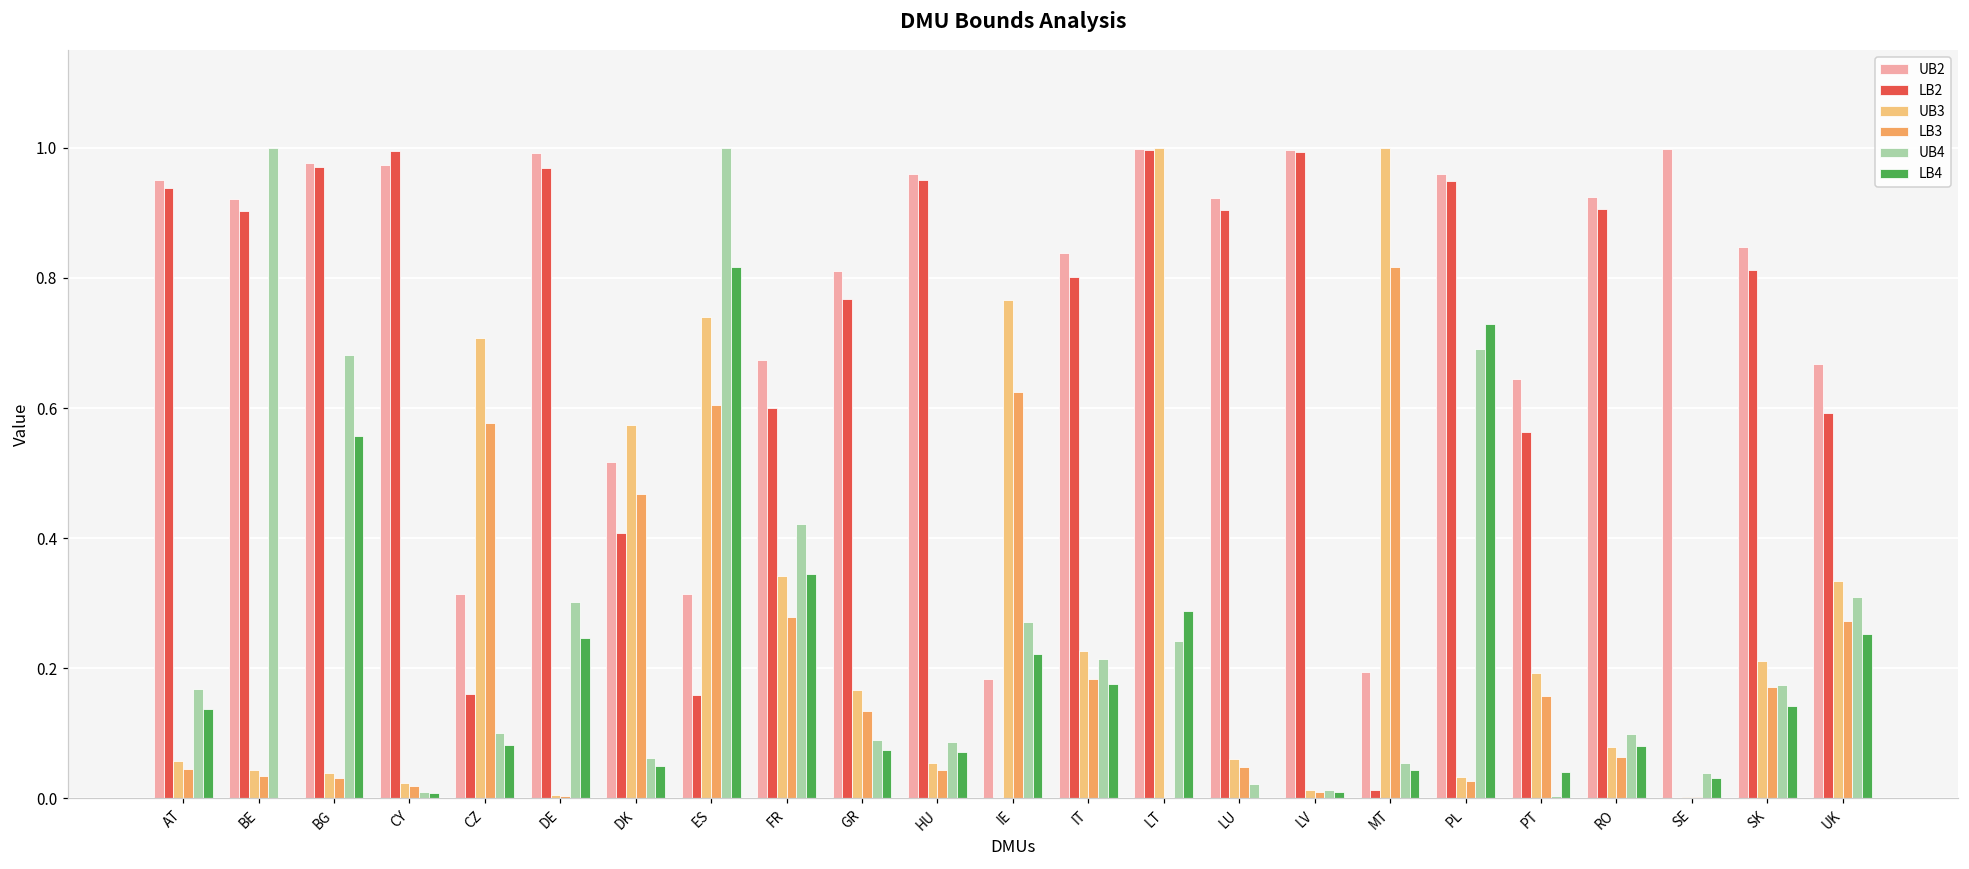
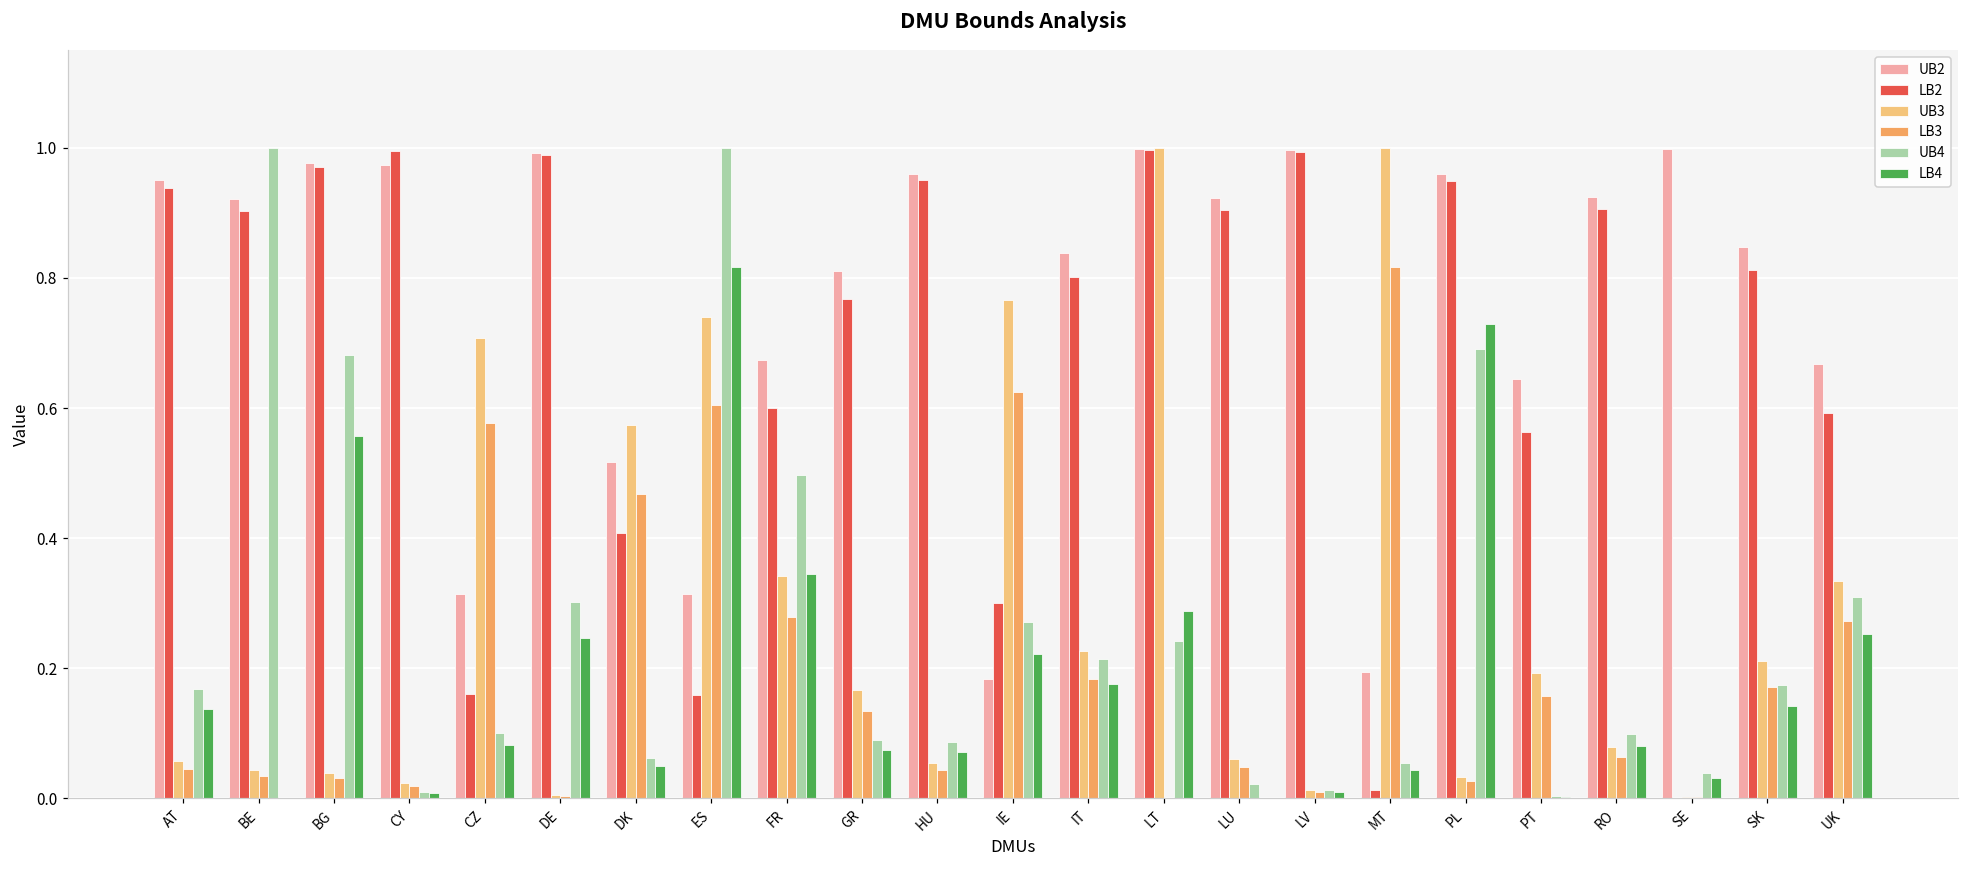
  {
    "LB2": {
      "AT": 0.94,
      "BE": 0.90,
      "BG": 0.97,
      "CY": 1.00,
      "CZ": 0.16,
-     "DE": 0.97,
+     "DE": 0.99,
      "DK": 0.41,
      "ES": 0.16,
      "FR": 0.60,
      "GR": 0.77,
      "HU": 0.95,
-     "IE": 0.0,
+     "IE": 0.3,
      "IT": 0.80,
      "LT": 1.00,
      "LU": 0.91,
      "LV": 0.99,
      "MT": 0.01,
      "PL": 0.95,
      "PT": 0.56,
      "RO": 0.91,
      "SE": 0.00,
      "SK": 0.81,
      "UK": 0.59
    },
    "UB4": {
      "AT": 0.17,
      "BE": 1.00,
      "BG": 0.68,
      "CY": 0.01,
      "CZ": 0.10,
      "DE": 0.30,
      "DK": 0.06,
      "ES": 1.00,
-     "FR": 0.42,
+     "FR": 0.50,
      "GR": 0.09,
      "HU": 0.09,
      "IE": 0.27,
      "IT": 0.21,
      "LT": 0.24,
      "LU": 0.02,
      "LV": 0.01,
      "MT": 0.05,
      "PL": 0.69,
      "RO": 0.10,
      "SE": 0.04,
      "SK": 0.17,
      "UK": 0.31
    },
    "LB4": {
      "AT": 0.14,
      "BG": 0.56,
      "CY": 0.01,
      "CZ": 0.08,
      "DE": 0.25,
      "DK": 0.05,
      "ES": 0.82,
      "FR": 0.34,
      "GR": 0.07,
      "HU": 0.07,
      "IE": 0.22,
      "IT": 0.18,
      "LT": 0.29,
      "LV": 0.01,
      "MT": 0.04,
      "PL": 0.73,
-     "PT": 0.04,
+     "PT": 0.00,
      "RO": 0.08,
      "SE": 0.03,
      "SK": 0.14,
      "UK": 0.25
    }
  }
